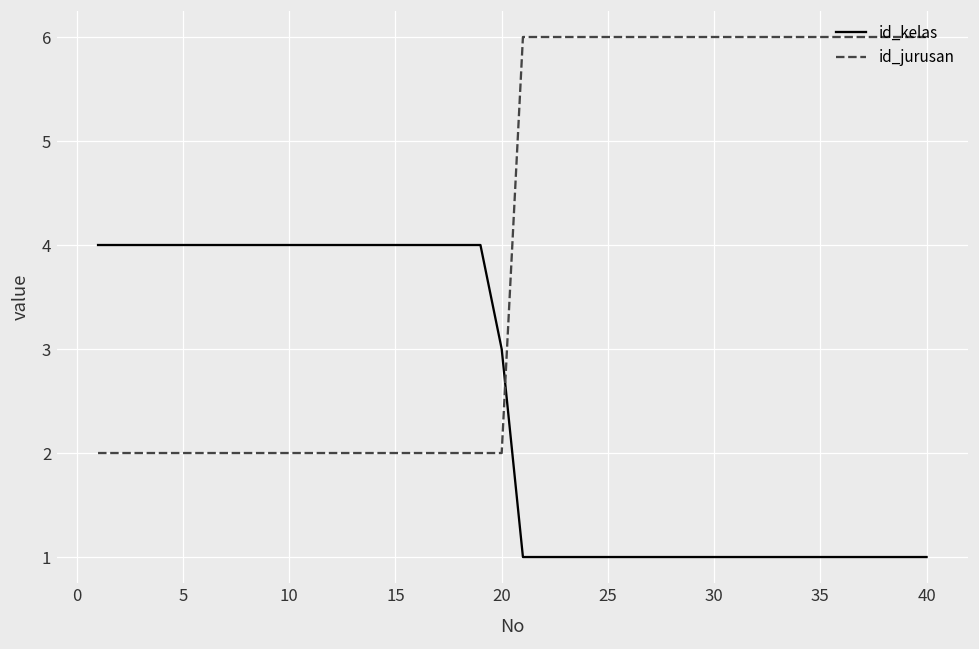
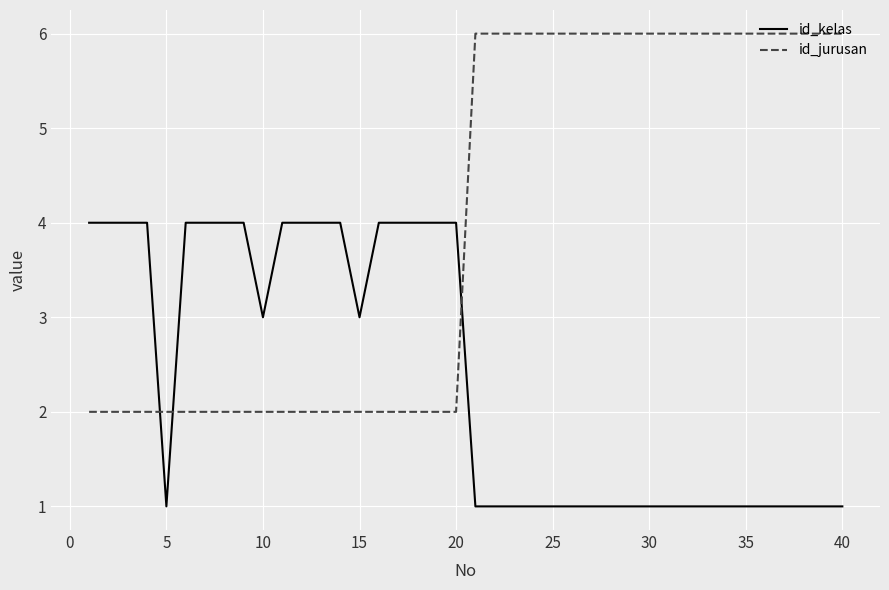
  {
    "id_kelas": {
-     "5": 4,
-     "10": 4,
-     "15": 4,
-     "20": 3,
+     "5": 1,
+     "10": 3,
+     "15": 3,
+     "20": 4,
      "25": 1,
      "30": 1,
      "35": 1,
      "40": 1
    },
    "id_jurusan": {
      "5": 2,
      "10": 2,
      "15": 2,
      "20": 2,
      "25": 6,
      "30": 6,
      "35": 6,
      "40": 6
    }
  }
